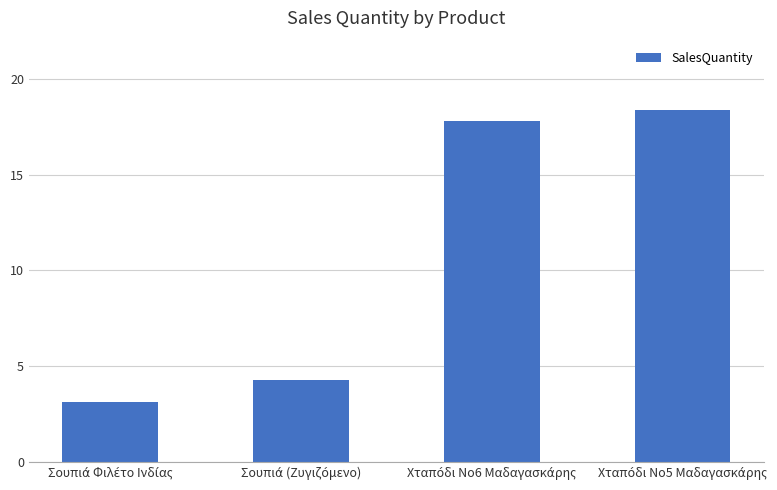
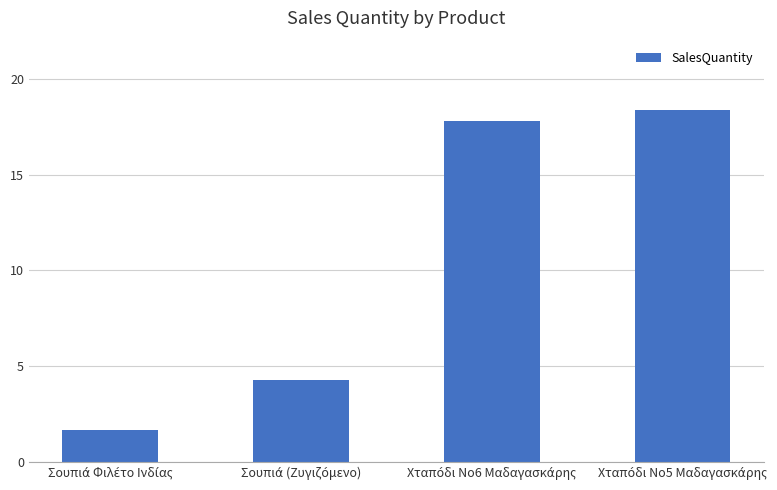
  {
-   "Σουπιά Φιλέτο Ινδίας": 3.1,
+   "Σουπιά Φιλέτο Ινδίας": 1.7,
    "Σουπιά (Ζυγιζόμενο)": 4.3,
    "Χταπόδι Νο6 Μαδαγασκάρης": 17.8,
    "Χταπόδι Νο5 Μαδαγασκάρης": 18.4
  }
